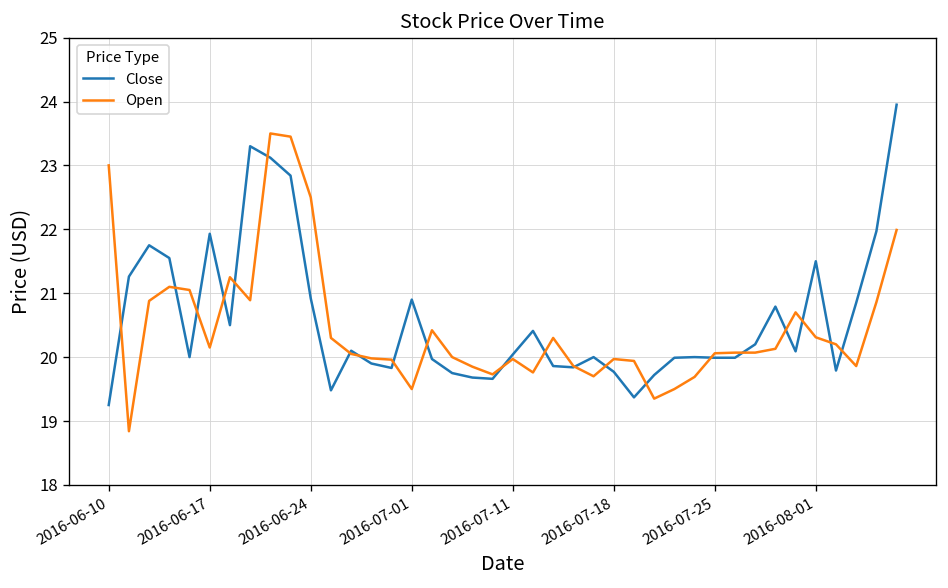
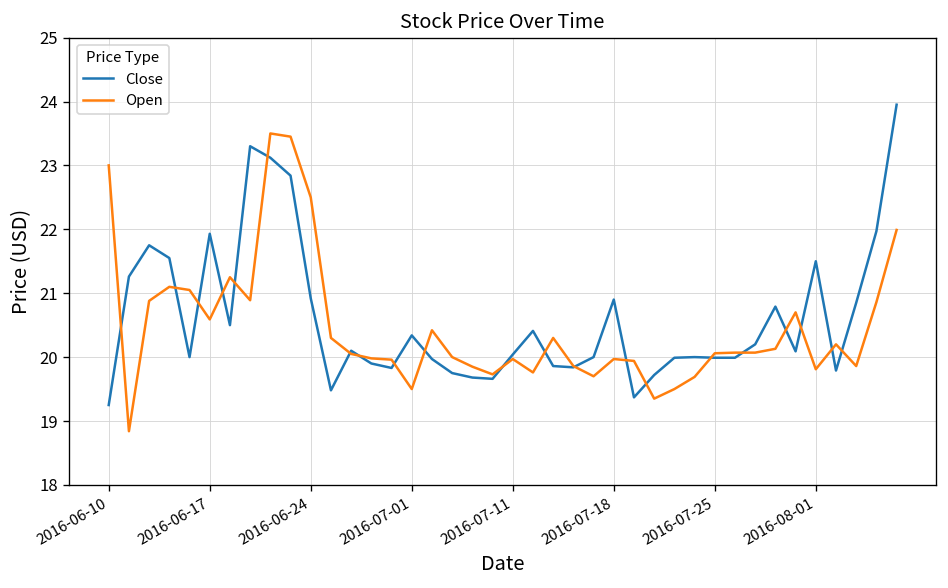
  {
    "Close": {
      "2016-06-10": 19.3,
      "2016-06-17": 21.9,
      "2016-06-24": 20.9,
-     "2016-07-01": 20.9,
+     "2016-07-01": 20.3,
      "2016-07-11": 20.0,
-     "2016-07-18": 19.8,
+     "2016-07-18": 20.9,
      "2016-07-25": 20.0,
      "2016-08-01": 21.5
    },
    "Open": {
      "2016-06-10": 23.0,
-     "2016-06-17": 20.2,
+     "2016-06-17": 20.6,
      "2016-06-24": 22.5,
      "2016-07-01": 19.5,
      "2016-07-11": 20.0,
      "2016-07-18": 20.0,
      "2016-07-25": 20.1,
-     "2016-08-01": 20.3
+     "2016-08-01": 19.8
    }
  }
